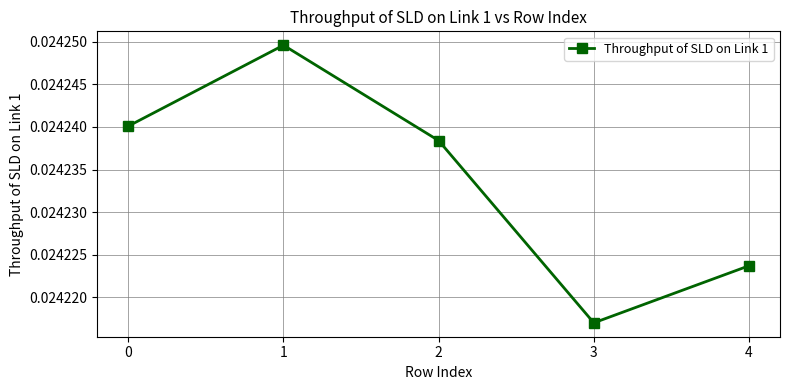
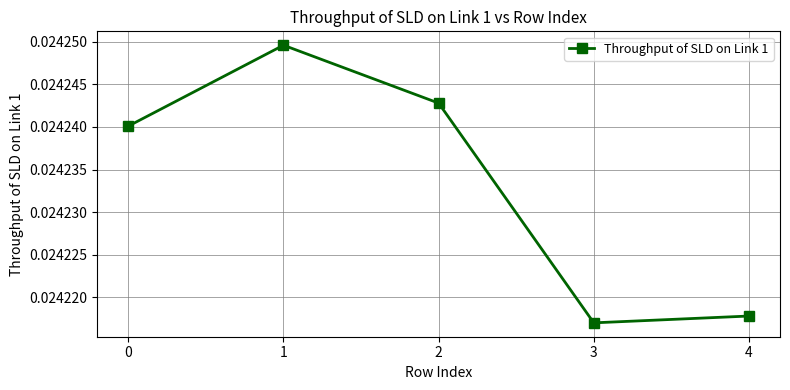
  {
    "0": 0.024240,
    "1": 0.024250,
-   "2": 0.024238,
+   "2": 0.024243,
    "3": 0.024217,
-   "4": 0.024224
+   "4": 0.024218
  }
